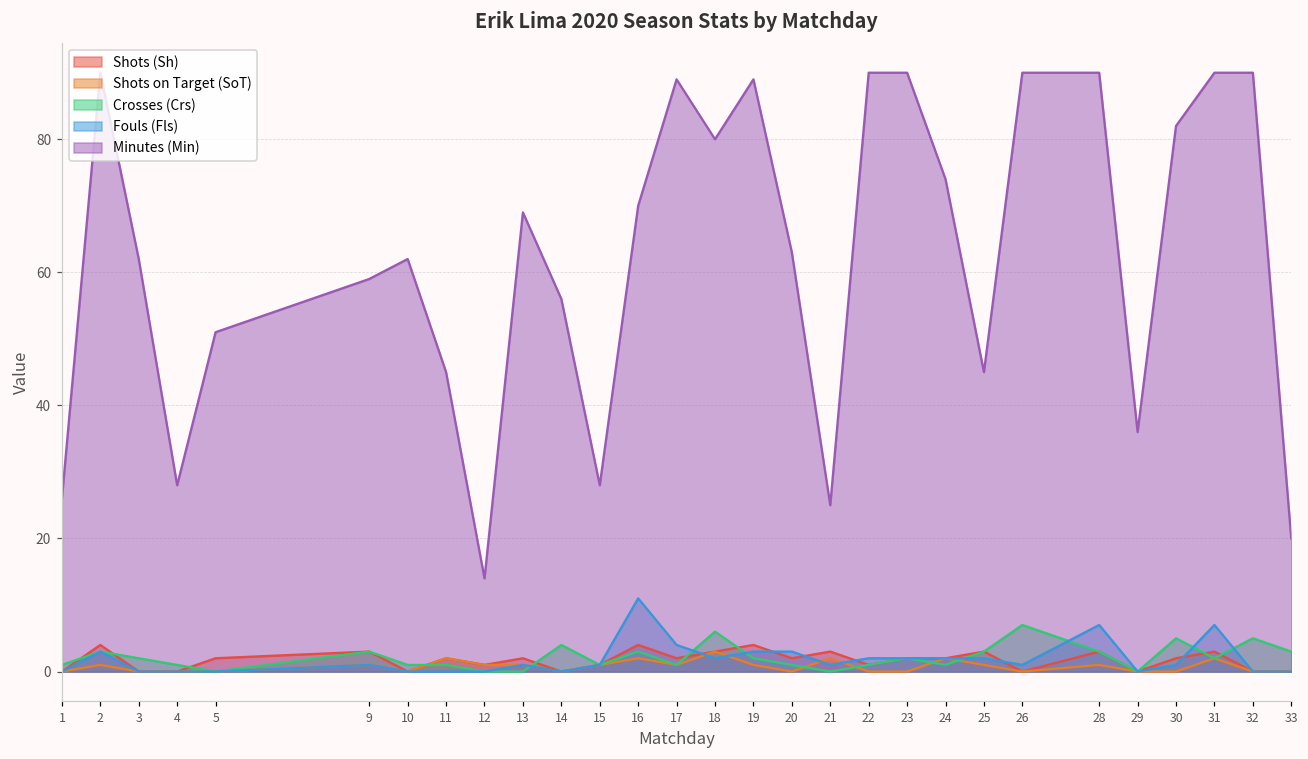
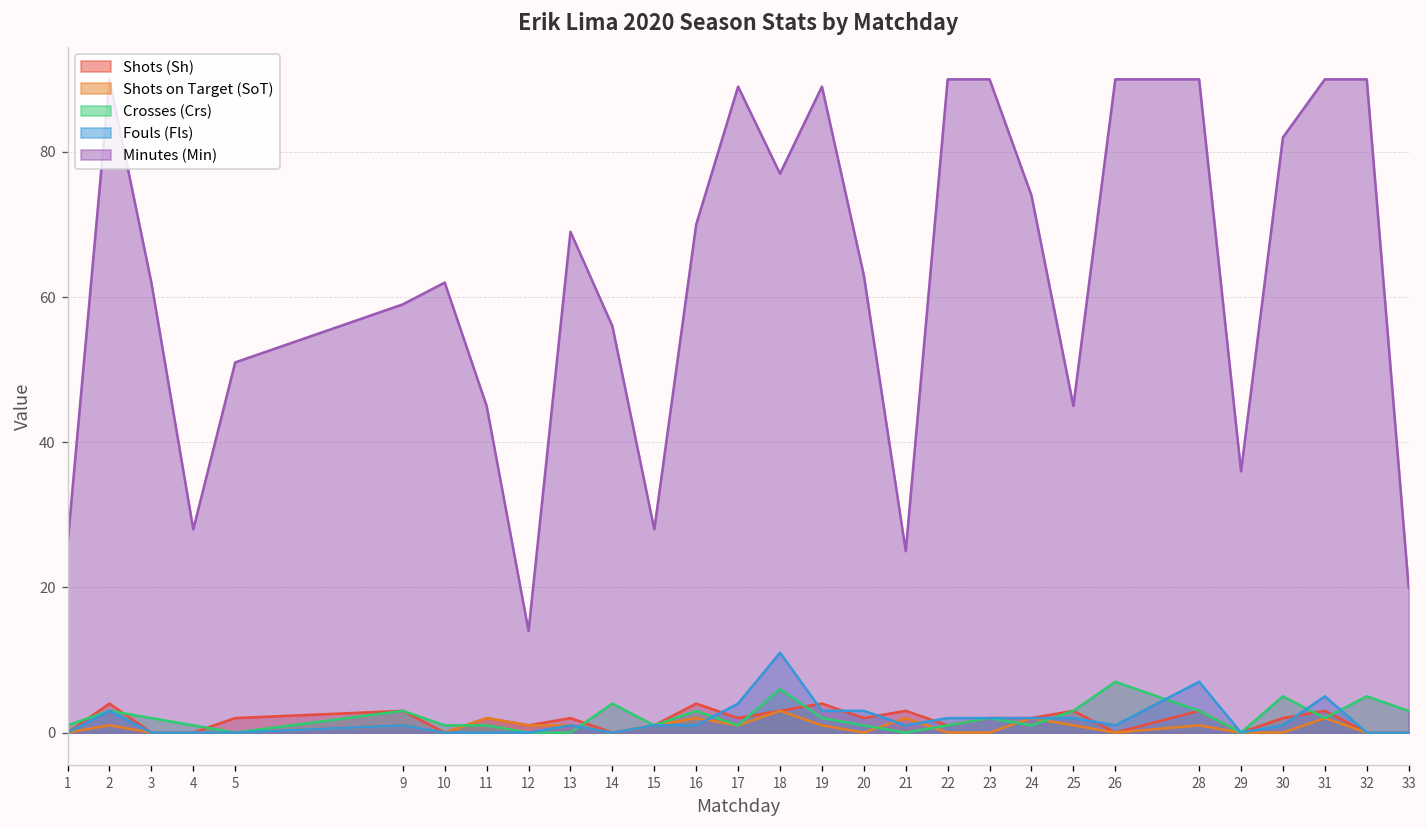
  {
    "Crosses (Crs)": {
      "1": 1,
      "3": 2,
      "4": 1,
      "10": 1,
      "11": 1,
      "13": 0,
      "14": 4,
      "16": 3,
      "18": 6,
      "19": 2,
      "20": 1,
      "21": 0,
      "24": 1,
      "26": 7,
      "30": 5,
      "32": 5,
      "33": 3
    },
    "Fouls (Fls)": {
      "11": 0,
-     "16": 11,
+     "16": 1,
      "17": 4,
-     "18": 2,
+     "18": 11,
      "19": 3,
      "20": 3,
      "21": 1,
      "22": 2,
      "25": 2,
      "26": 1,
      "28": 7,
      "30": 1,
-     "31": 7
+     "31": 5
    },
    "Minutes (Min)": {
      "1": 26,
      "3": 62,
      "4": 28,
      "5": 51,
      "9": 59,
      "10": 62,
      "11": 45,
      "12": 14,
      "13": 69,
      "14": 56,
      "15": 28,
      "16": 70,
      "17": 89,
-     "18": 80,
+     "18": 77,
      "19": 89,
      "20": 63,
      "21": 25,
      "22": 90,
      "23": 90,
      "24": 74,
      "25": 45,
      "26": 90,
      "28": 90,
      "29": 36,
      "30": 82,
      "31": 90,
      "32": 90,
      "33": 20
    }
  }
